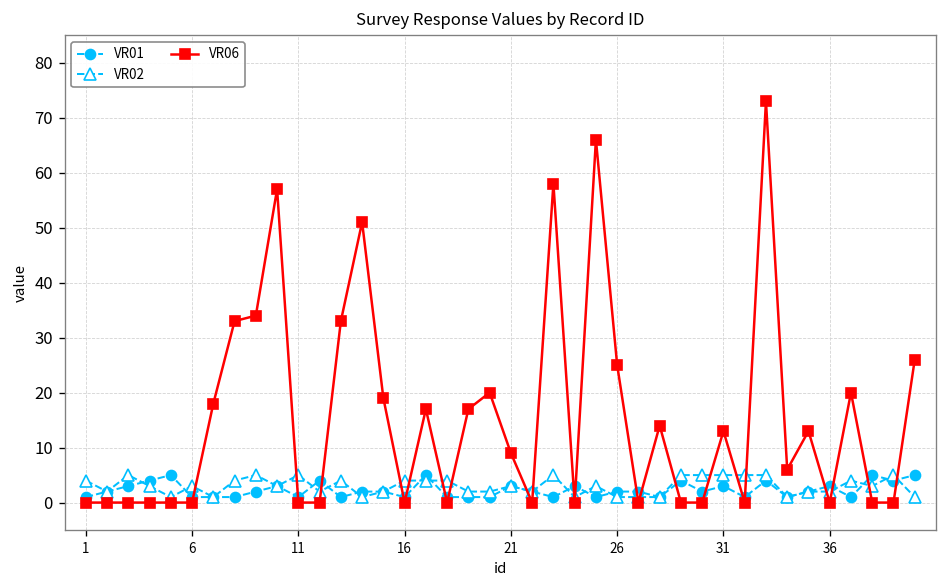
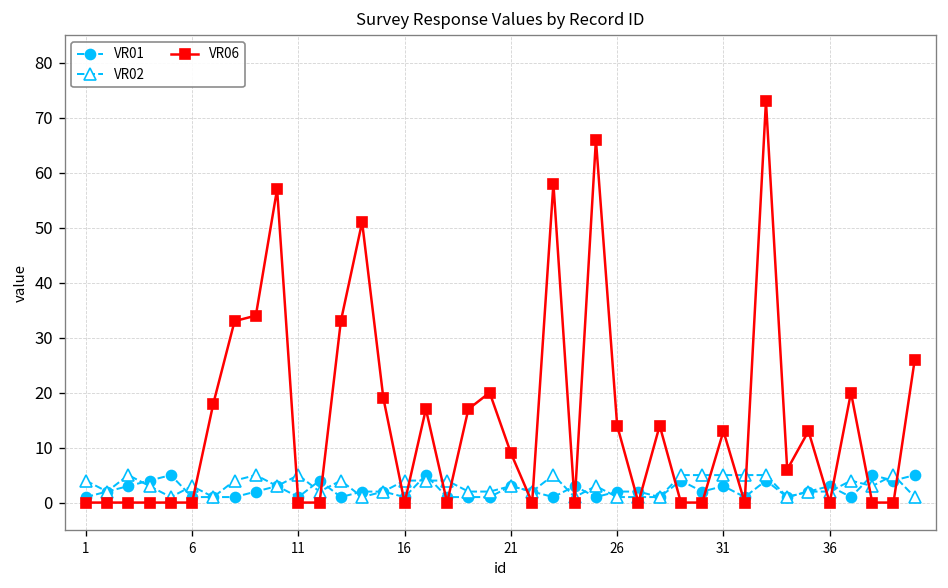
  {
    "VR06": {
      "1": 0,
      "6": 0,
      "11": 0,
      "16": 0,
      "21": 9,
-     "26": 25,
+     "26": 14,
      "31": 13,
      "36": 0
    }
  }
